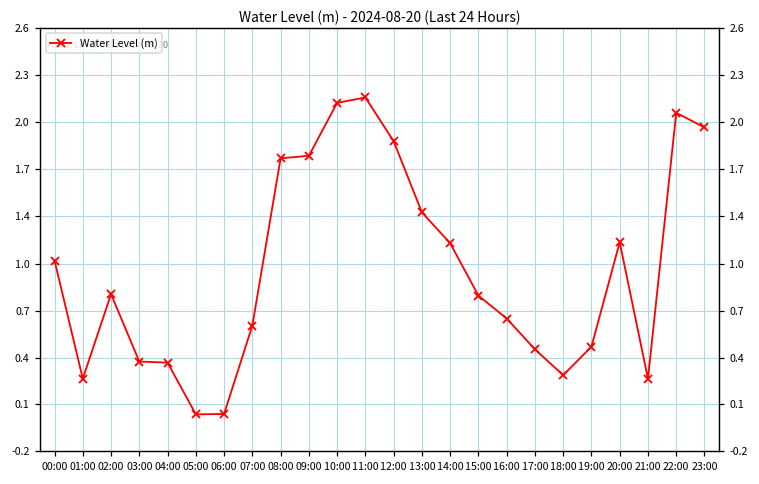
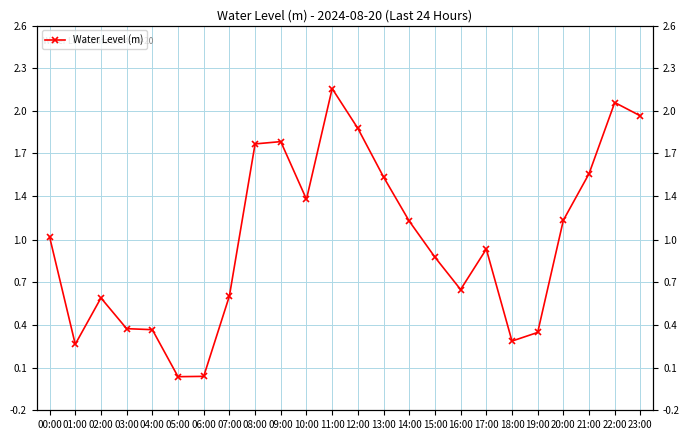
  {
    "00:00": 1.06,
    "01:00": 0.28,
-   "02:00": 0.84,
+   "02:00": 0.62,
    "03:00": 0.39,
    "04:00": 0.39,
    "05:00": 0.04,
    "06:00": 0.05,
    "07:00": 0.63,
    "08:00": 1.74,
    "09:00": 1.76,
-   "10:00": 2.11,
+   "10:00": 1.34,
    "11:00": 2.14,
    "12:00": 1.85,
-   "13:00": 1.38,
+   "13:00": 1.50,
    "14:00": 1.18,
-   "15:00": 0.83,
+   "15:00": 0.91,
    "16:00": 0.68,
-   "17:00": 0.47,
+   "17:00": 0.97,
    "18:00": 0.30,
-   "19:00": 0.49,
+   "19:00": 0.37,
    "20:00": 1.18,
-   "21:00": 0.28,
+   "21:00": 1.52,
    "22:00": 2.04,
    "23:00": 1.94
  }
